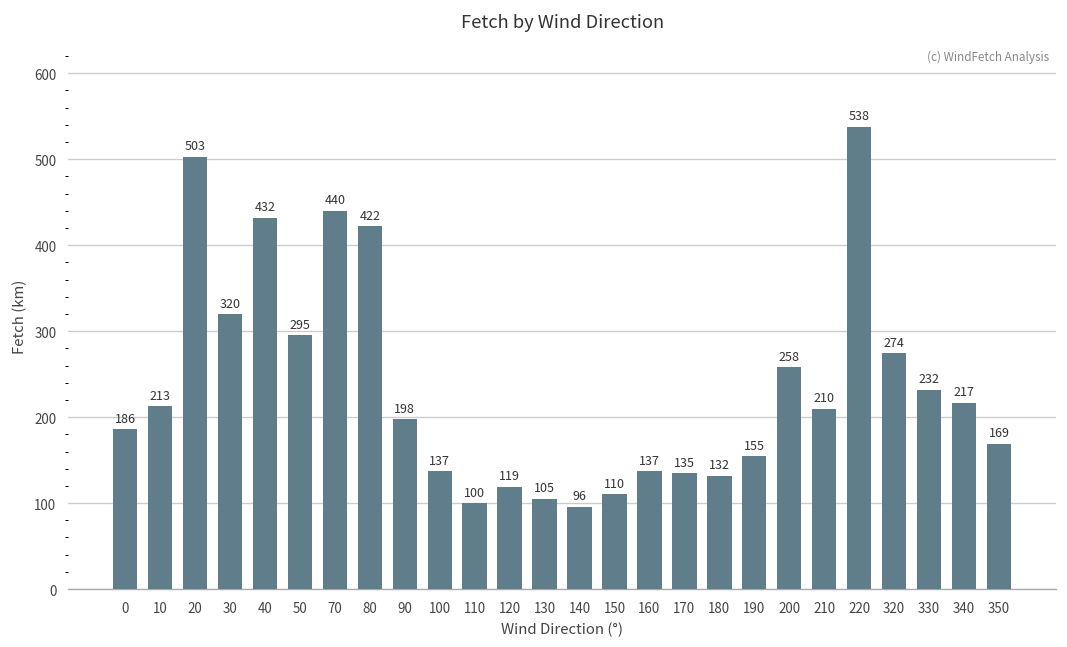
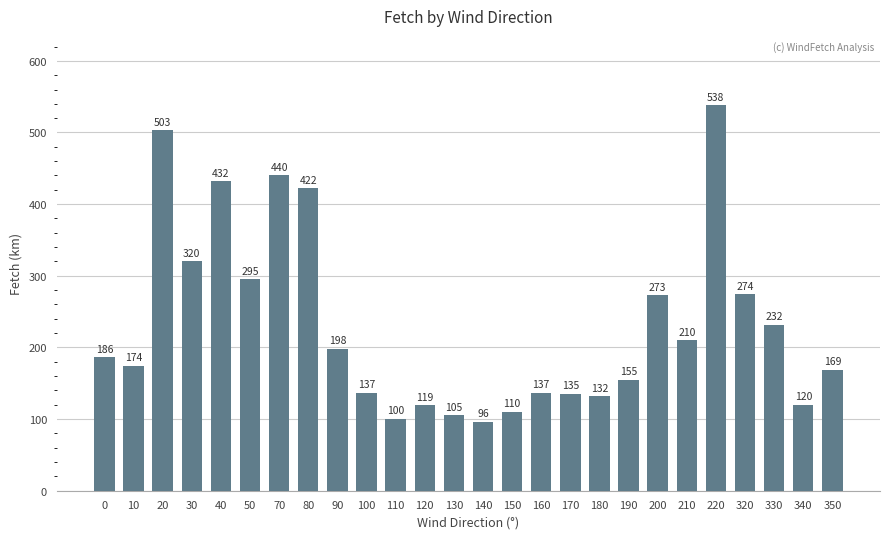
  {
    "0": 186,
-   "10": 213,
+   "10": 174,
    "20": 503,
    "30": 320,
    "40": 432,
    "50": 295,
    "70": 440,
    "80": 422,
    "90": 198,
    "100": 137,
    "110": 100,
    "120": 119,
    "130": 105,
    "140": 96,
    "150": 110,
    "160": 137,
    "170": 135,
    "180": 132,
    "190": 155,
-   "200": 258,
+   "200": 273,
    "210": 210,
    "220": 538,
    "320": 274,
    "330": 232,
-   "340": 217,
+   "340": 120,
    "350": 169
  }
